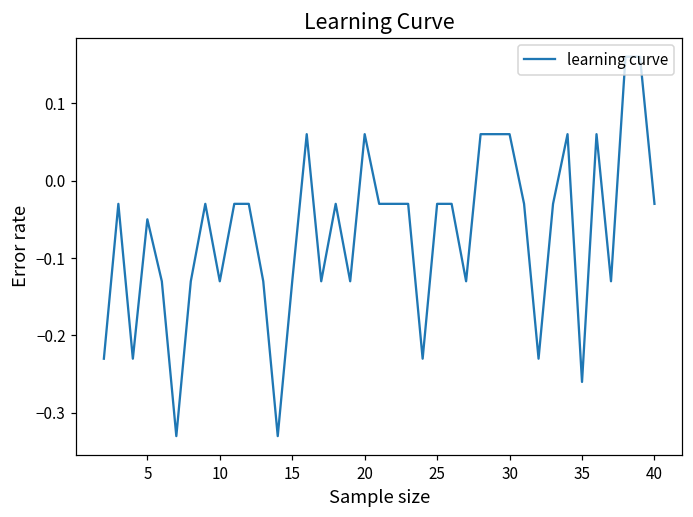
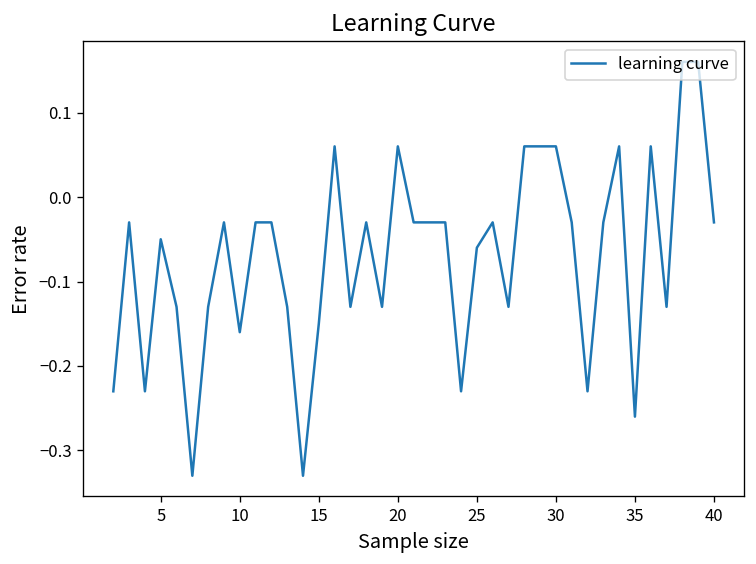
  {
    "5": -0.05,
-   "10": -0.13,
-   "15": -0.13,
+   "10": -0.16,
+   "15": -0.15,
    "20": 0.06,
-   "25": -0.03,
+   "25": -0.06,
    "30": 0.06,
    "35": -0.26,
    "40": -0.03
  }
